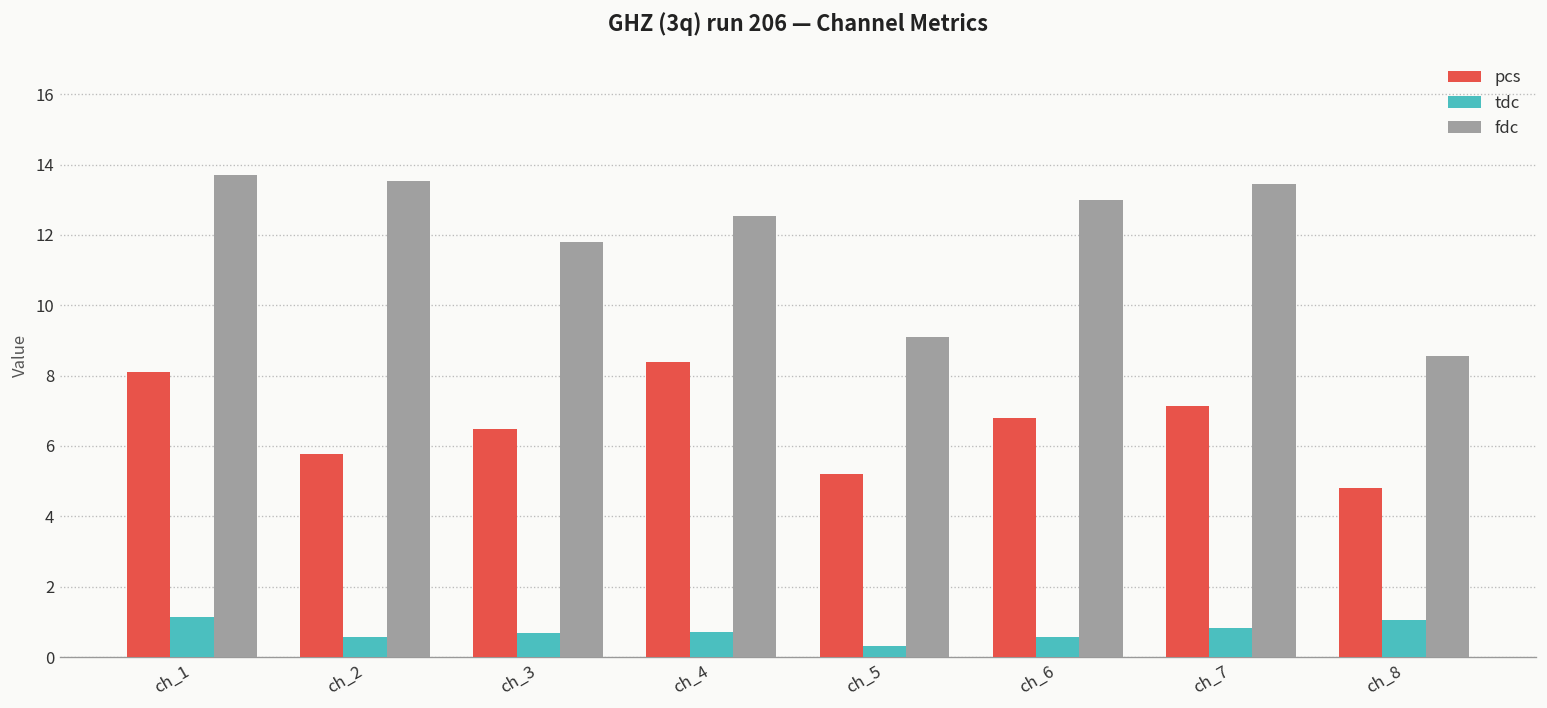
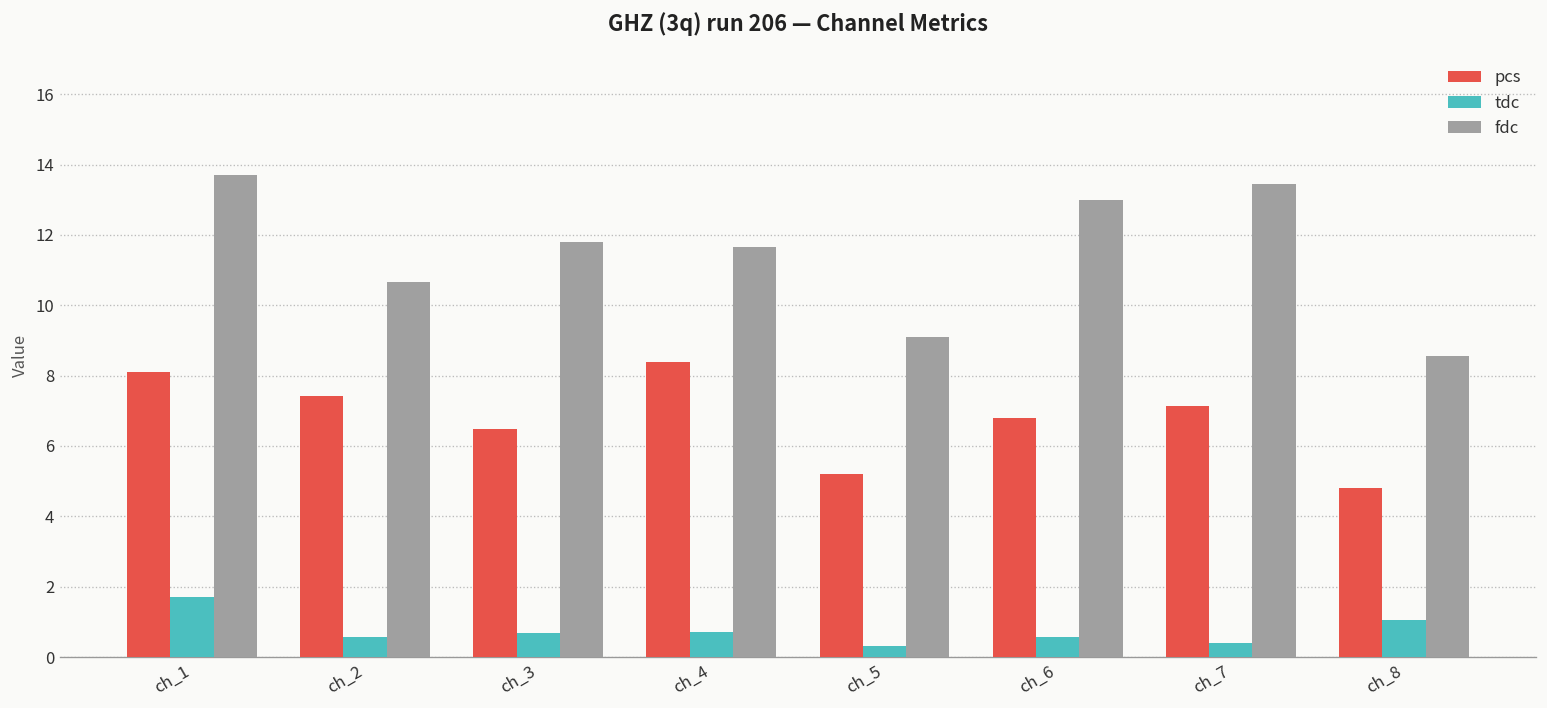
  {
    "pcs": {
      "ch_1": 8.1,
-     "ch_2": 5.8,
+     "ch_2": 7.4,
      "ch_3": 6.5,
      "ch_4": 8.4,
      "ch_5": 5.2,
      "ch_6": 6.8,
      "ch_7": 7.1,
      "ch_8": 4.8
    },
    "tdc": {
-     "ch_1": 1.1,
+     "ch_1": 1.7,
      "ch_2": 0.6,
      "ch_3": 0.7,
      "ch_4": 0.7,
      "ch_5": 0.3,
      "ch_6": 0.6,
-     "ch_7": 0.8,
+     "ch_7": 0.4,
      "ch_8": 1.1
    },
    "fdc": {
      "ch_1": 13.7,
-     "ch_2": 13.5,
+     "ch_2": 10.7,
      "ch_3": 11.8,
-     "ch_4": 12.6,
+     "ch_4": 11.7,
      "ch_5": 9.1,
      "ch_6": 13.0,
      "ch_7": 13.4,
      "ch_8": 8.6
    }
  }
